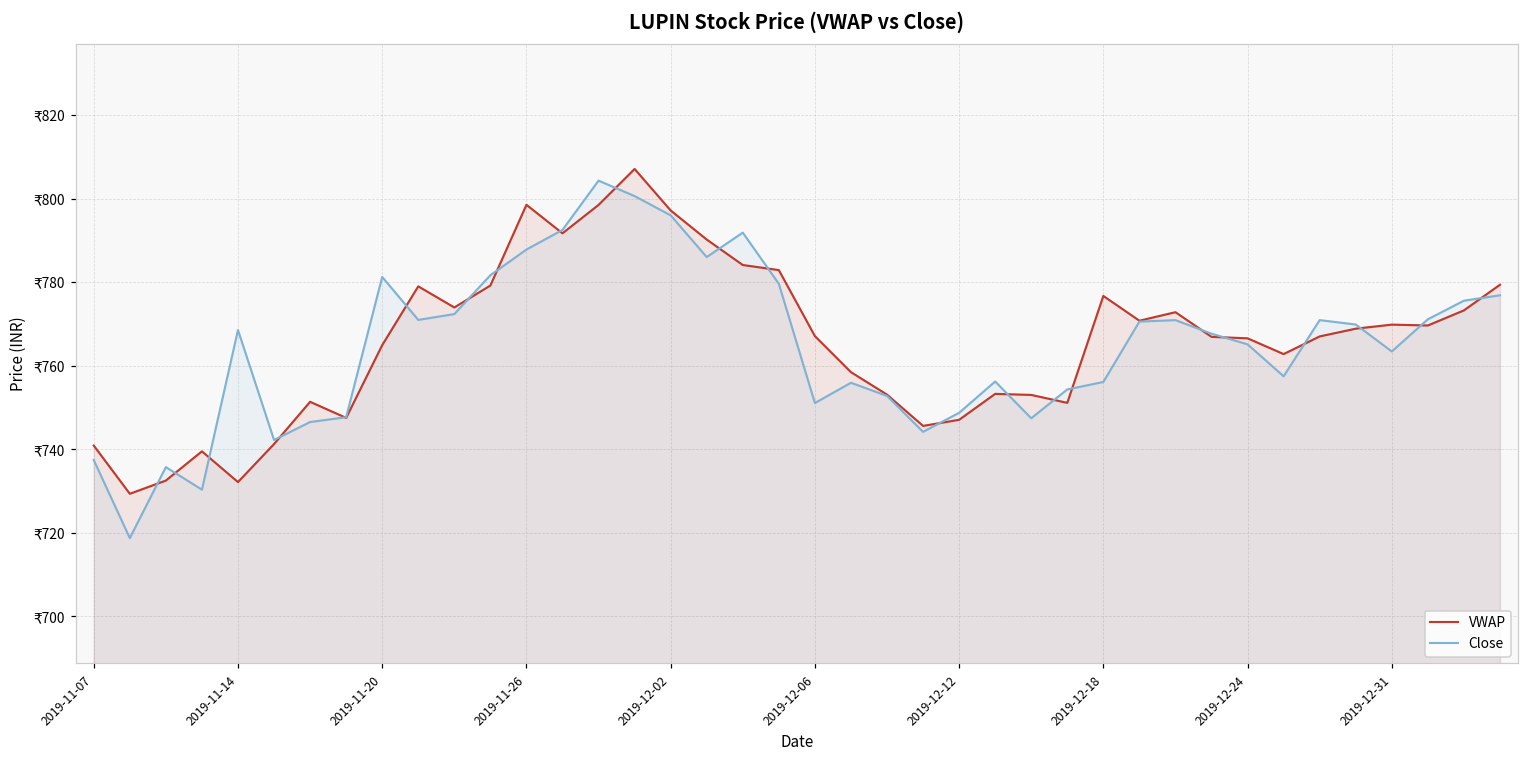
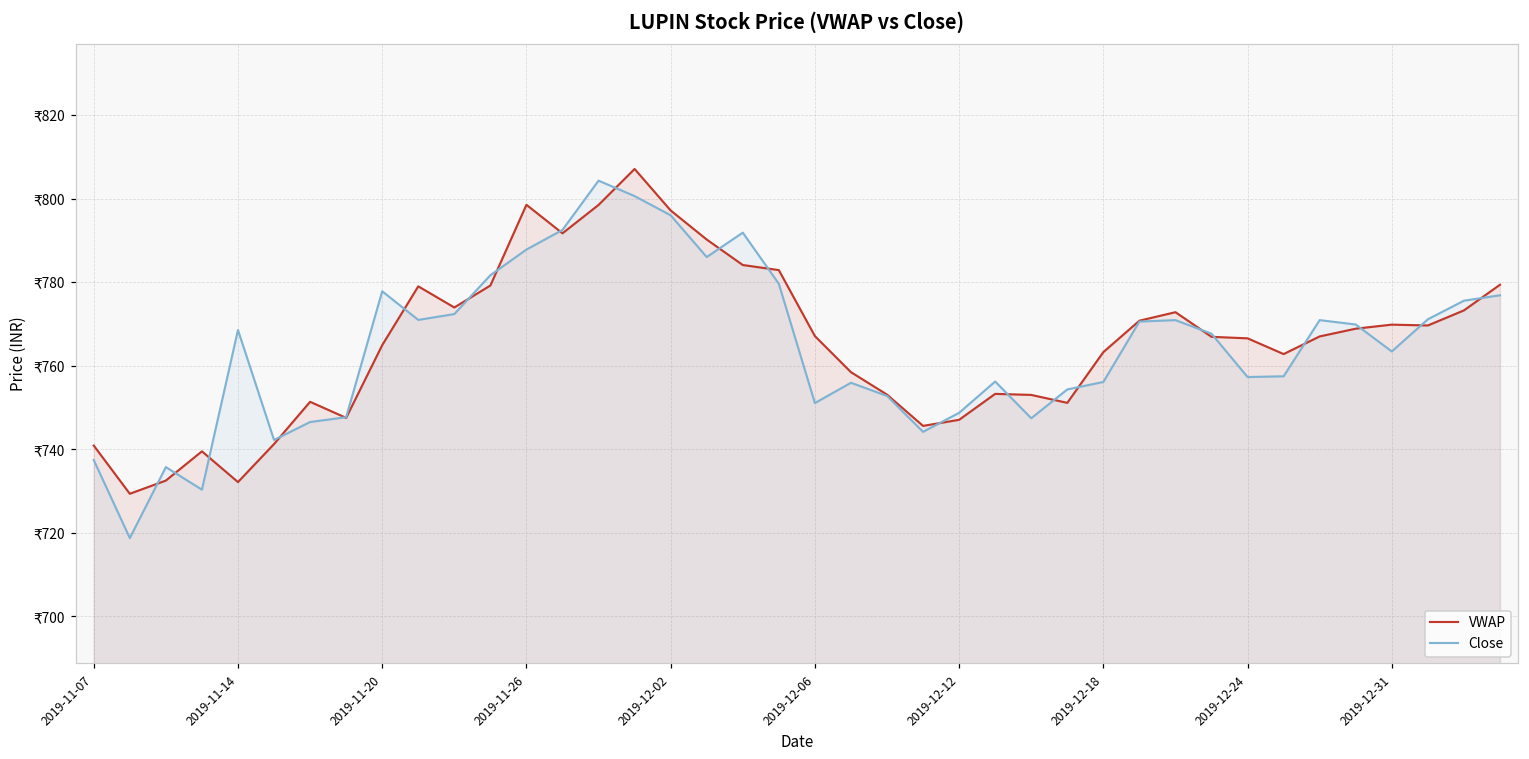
  {
    "VWAP": {
      "2019-11-07": "₹741",
      "2019-11-14": "₹732",
      "2019-11-20": "₹765",
      "2019-11-26": "₹799",
      "2019-12-02": "₹797",
      "2019-12-06": "₹767",
      "2019-12-12": "₹747",
-     "2019-12-18": "₹777",
+     "2019-12-18": "₹763",
      "2019-12-24": "₹767",
      "2019-12-31": "₹770"
    },
    "Close": {
      "2019-11-07": "₹737",
      "2019-11-14": "₹769",
-     "2019-11-20": "₹781",
+     "2019-11-20": "₹778",
      "2019-11-26": "₹788",
      "2019-12-02": "₹796",
      "2019-12-06": "₹751",
      "2019-12-12": "₹749",
      "2019-12-18": "₹756",
-     "2019-12-24": "₹765",
+     "2019-12-24": "₹757",
      "2019-12-31": "₹763"
    }
  }
